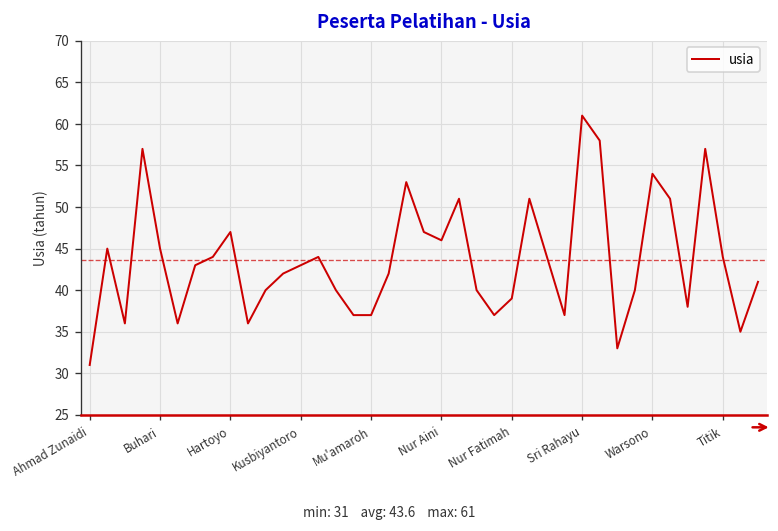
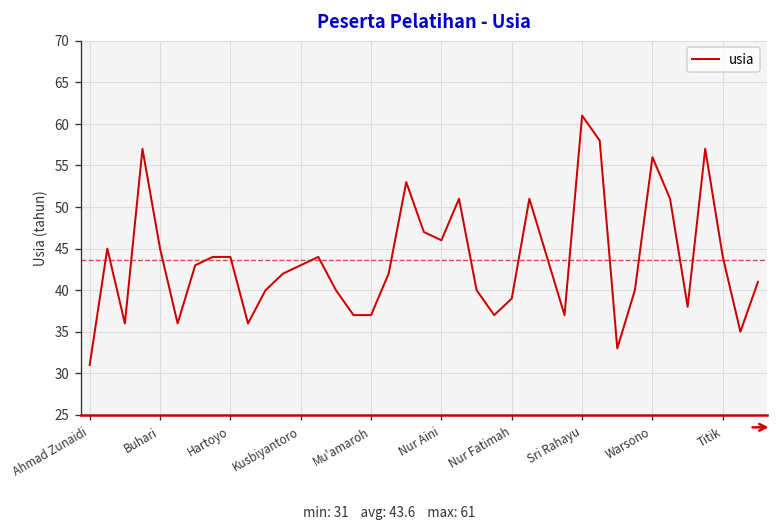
  {
    "Ahmad Zunaidi": 31,
    "Buhari": 45,
-   "Hartoyo": 47,
+   "Hartoyo": 44,
    "Kusbiyantoro": 43,
    "Mu'amaroh": 37,
    "Nur Aini": 46,
    "Nur Fatimah": 39,
    "Sri Rahayu": 61,
-   "Warsono": 54,
+   "Warsono": 56,
    "Titik": 44
  }
